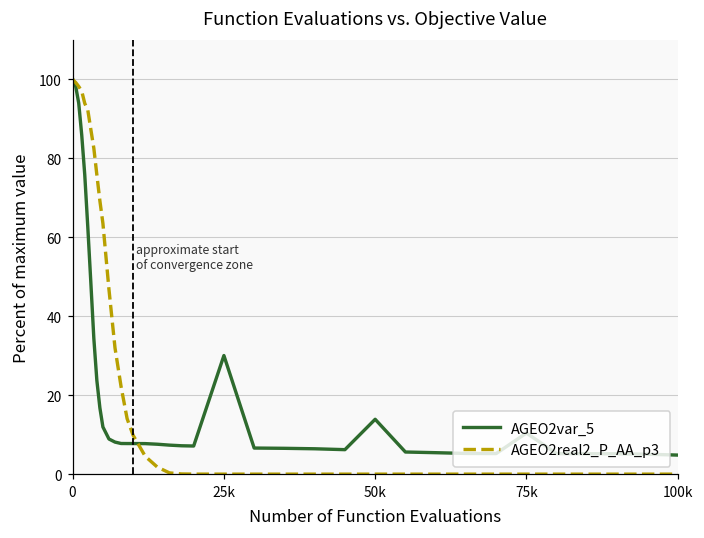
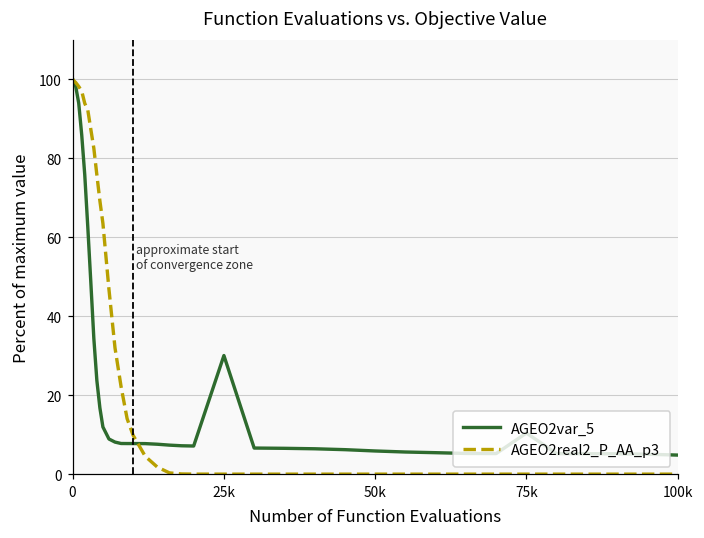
  {
    "AGEO2var_5": {
      "25k": 30,
-     "50k": 14,
+     "50k": 6,
      "100k": 5
    },
    "AGEO2real2_P_AA_p3": {
      "25k": 0,
      "50k": 0,
      "75k": 0,
      "100k": 0
    }
  }
